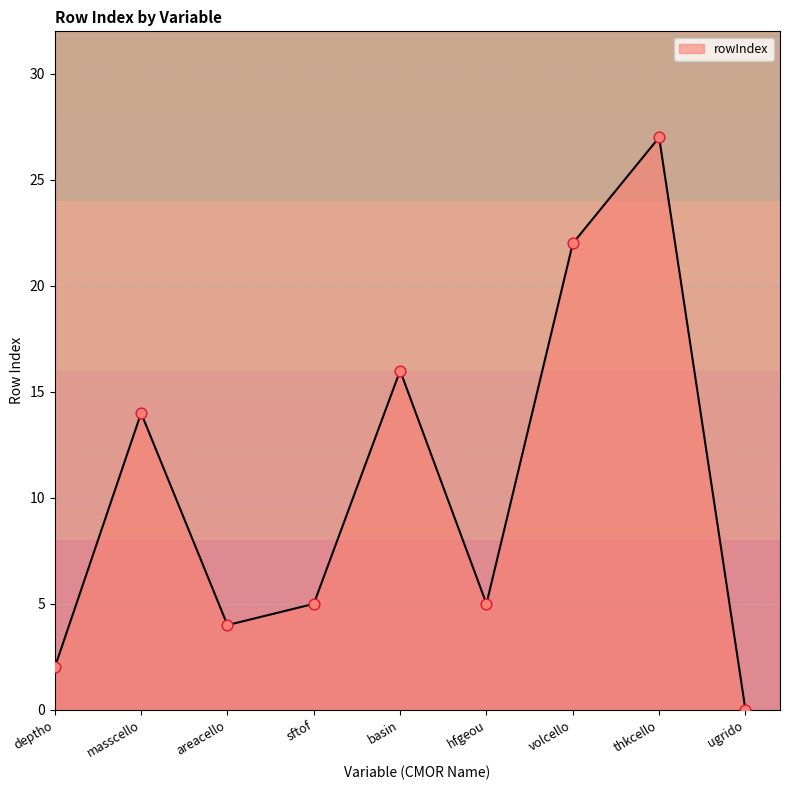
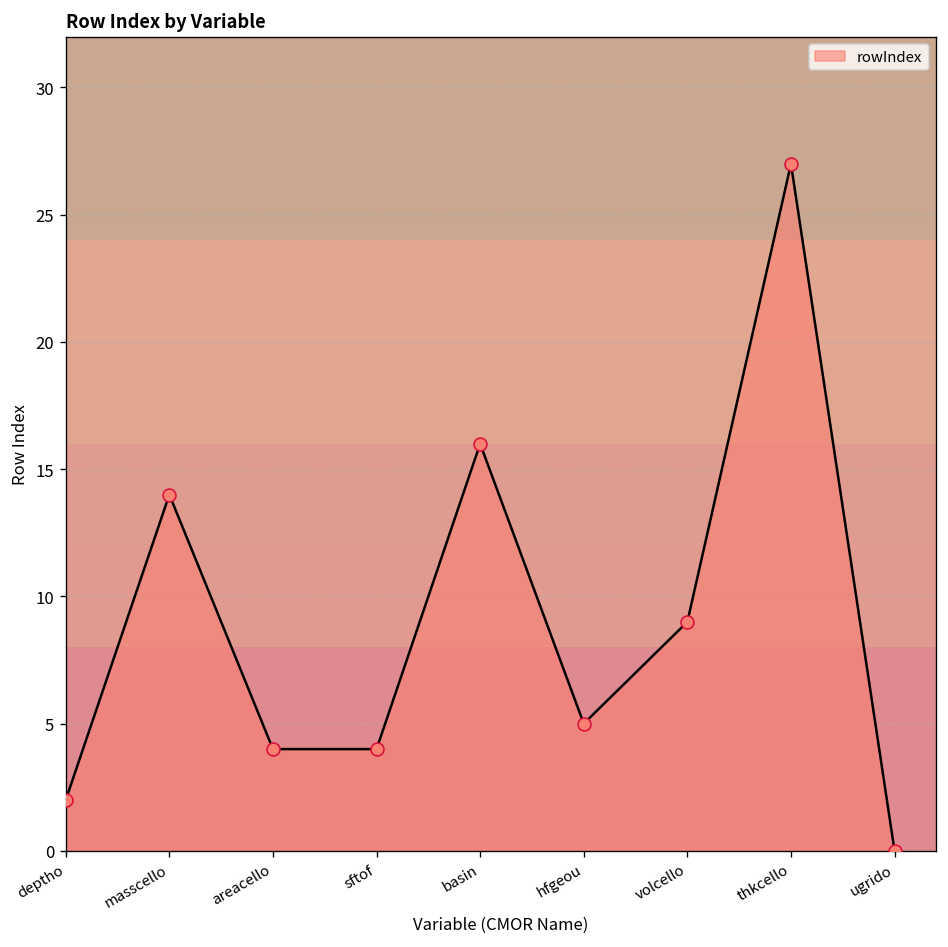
  {
    "deptho": 2,
    "masscello": 14,
    "areacello": 4,
-   "sftof": 5,
+   "sftof": 4,
    "basin": 16,
    "hfgeou": 5,
-   "volcello": 22,
+   "volcello": 9,
    "thkcello": 27,
    "ugrido": 0
  }
